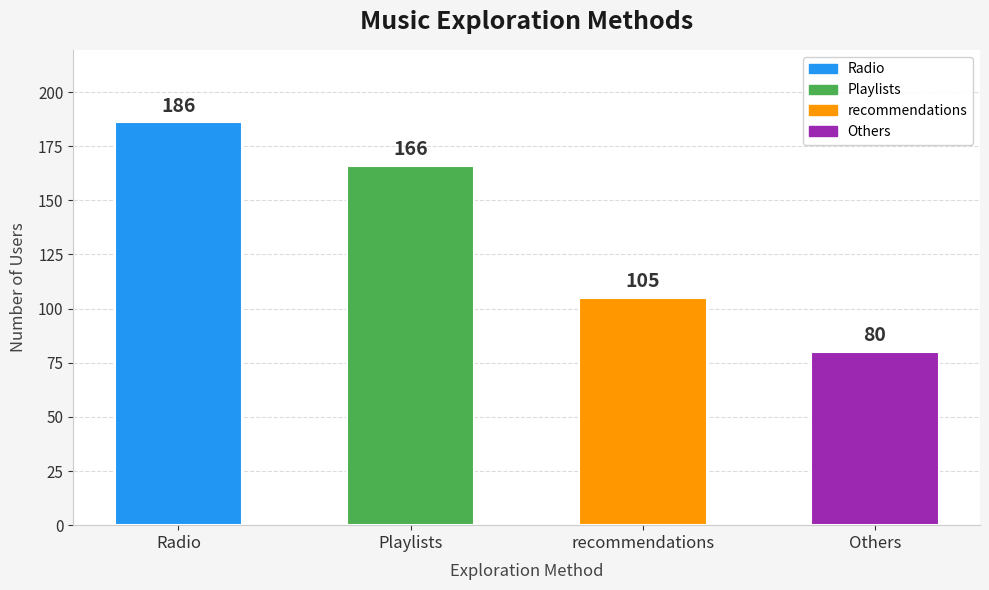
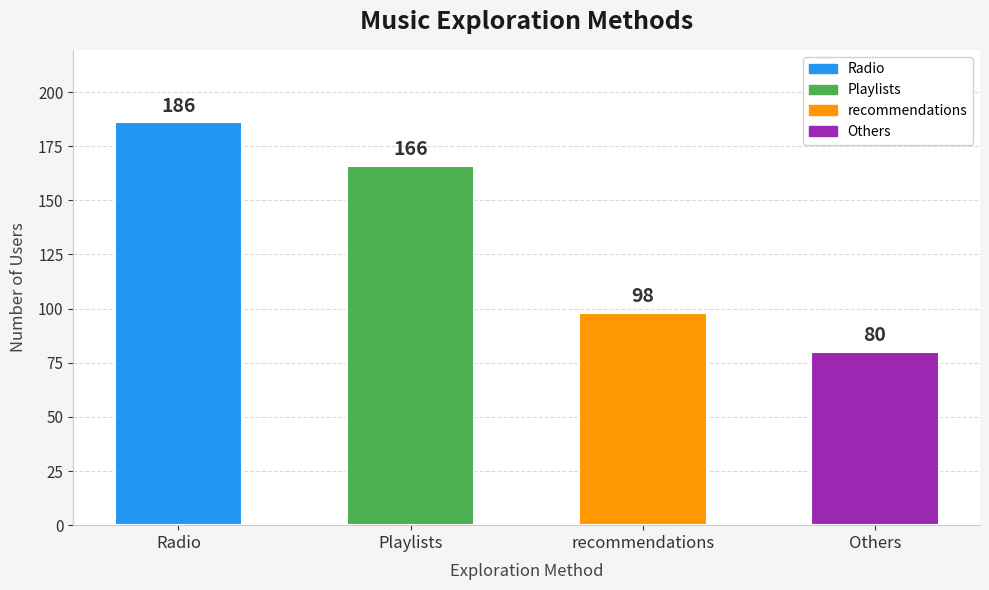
  {
    "Radio": 186,
    "Playlists": 166,
-   "recommendations": 105,
+   "recommendations": 98,
    "Others": 80
  }
